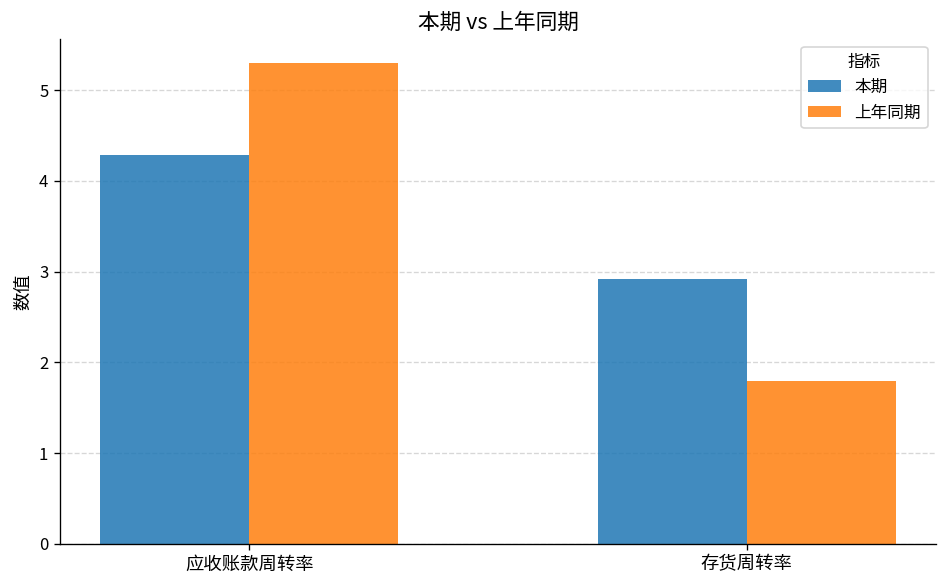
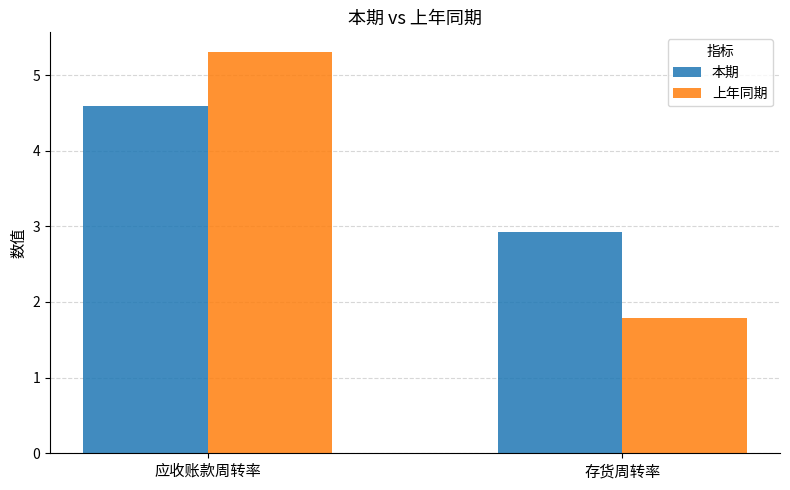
  {
    "本期": {
-     "应收账款周转率": 4.3,
+     "应收账款周转率": 4.6,
      "存货周转率": 2.9
    },
    "上年同期": {
      "应收账款周转率": 5.3,
      "存货周转率": 1.8
    }
  }
